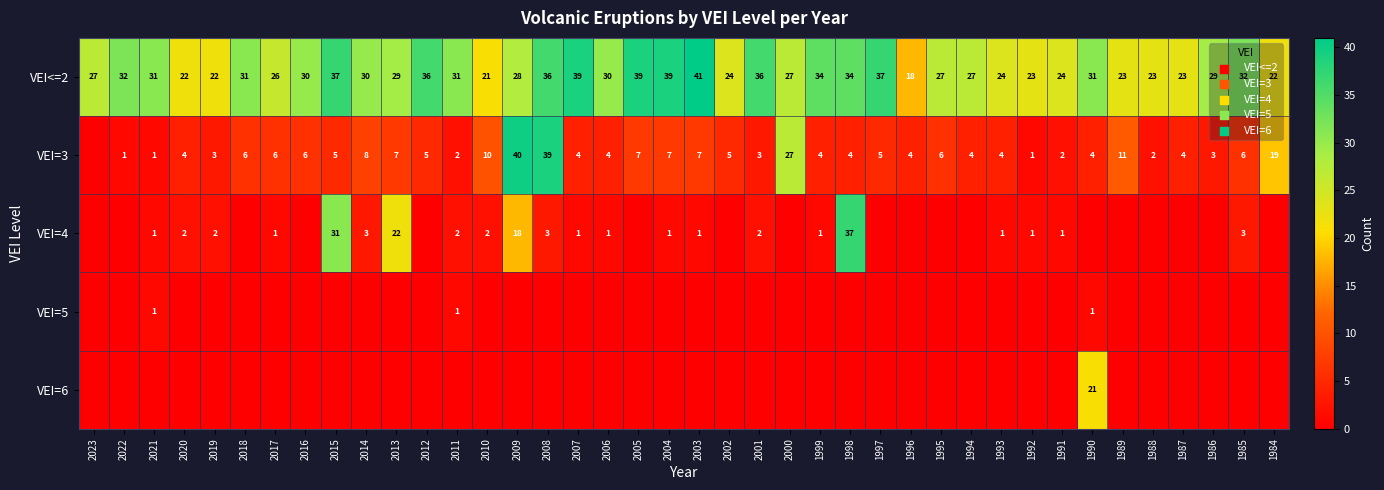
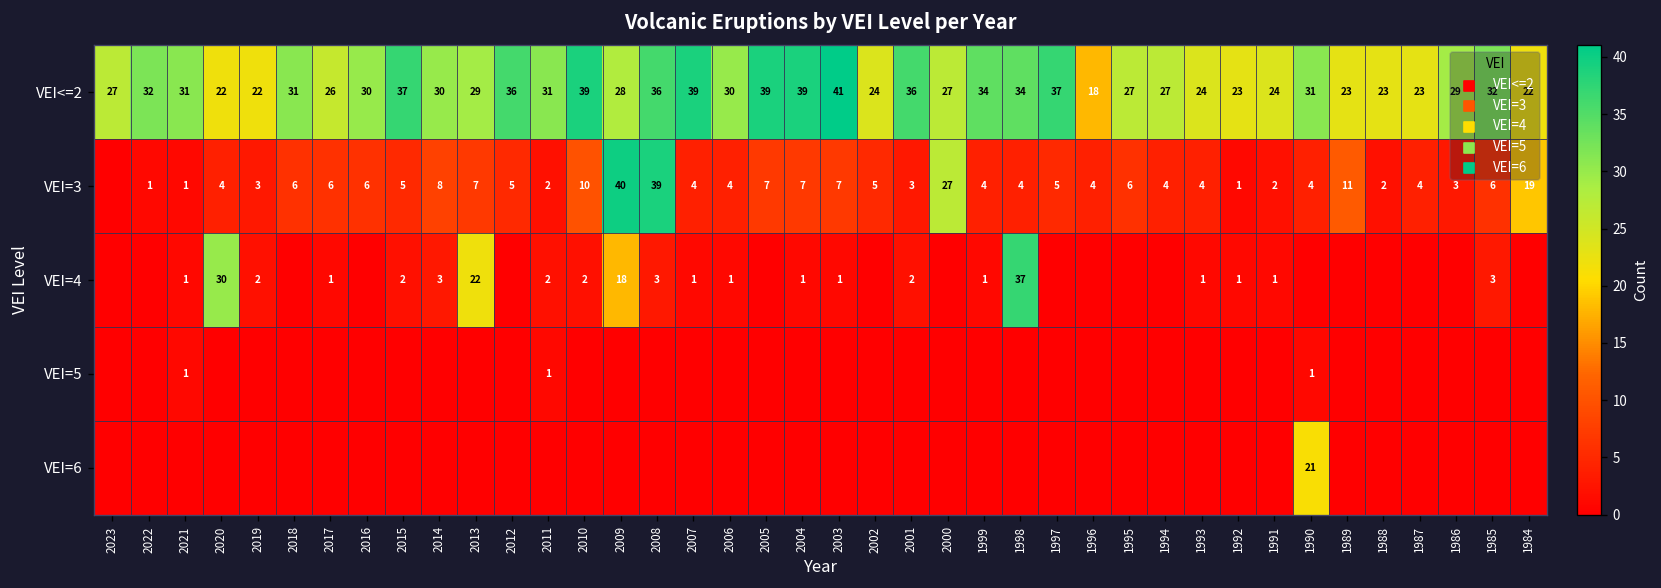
  {
    "VEI<=2": {
      "2023": 27,
      "2022": 32,
      "2021": 31,
      "2020": 22,
      "2019": 22,
      "2018": 31,
      "2017": 26,
      "2016": 30,
      "2015": 37,
      "2014": 30,
      "2013": 29,
      "2012": 36,
      "2011": 31,
-     "2010": 21,
+     "2010": 39,
      "2009": 28,
      "2008": 36,
      "2007": 39,
      "2006": 30,
      "2005": 39,
      "2004": 39,
      "2003": 41,
      "2002": 24,
      "2001": 36,
      "2000": 27,
      "1999": 34,
      "1998": 34,
      "1997": 37,
      "1996": 18,
      "1995": 27,
      "1994": 27,
      "1993": 24,
      "1992": 23,
      "1991": 24,
      "1990": 31,
      "1989": 23,
      "1988": 23,
      "1987": 23
    },
    "VEI=3": {
      "2022": 1,
      "2021": 1,
      "2020": 4,
      "2019": 3,
      "2018": 6,
      "2017": 6,
      "2016": 6,
      "2015": 5,
      "2014": 8,
      "2013": 7,
      "2012": 5,
      "2011": 2,
      "2010": 10,
      "2009": 40,
      "2008": 39,
      "2007": 4,
      "2006": 4,
      "2005": 7,
      "2004": 7,
      "2003": 7,
      "2002": 5,
      "2001": 3,
      "2000": 27,
      "1999": 4,
      "1998": 4,
      "1997": 5,
      "1996": 4,
      "1995": 6,
      "1994": 4,
      "1993": 4,
      "1992": 1,
      "1991": 2,
      "1990": 4,
      "1989": 11,
      "1988": 2,
      "1987": 4,
      "1986": 3,
      "1985": 6,
      "1984": 19
    },
    "VEI=4": {
      "2021": 1,
-     "2020": 2,
+     "2020": 30,
      "2019": 2,
      "2017": 1,
-     "2015": 31,
+     "2015": 2,
      "2014": 3,
      "2013": 22,
      "2011": 2,
      "2010": 2,
      "2009": 18,
      "2008": 3,
      "2007": 1,
      "2006": 1,
      "2004": 1,
      "2003": 1,
      "2001": 2,
      "1999": 1,
      "1998": 37,
      "1993": 1,
      "1992": 1,
      "1991": 1,
      "1985": 3
    },
    "VEI=5": {
      "2021": 1,
      "2011": 1,
      "1990": 1
    },
    "VEI=6": {
      "1990": 21
    }
  }
